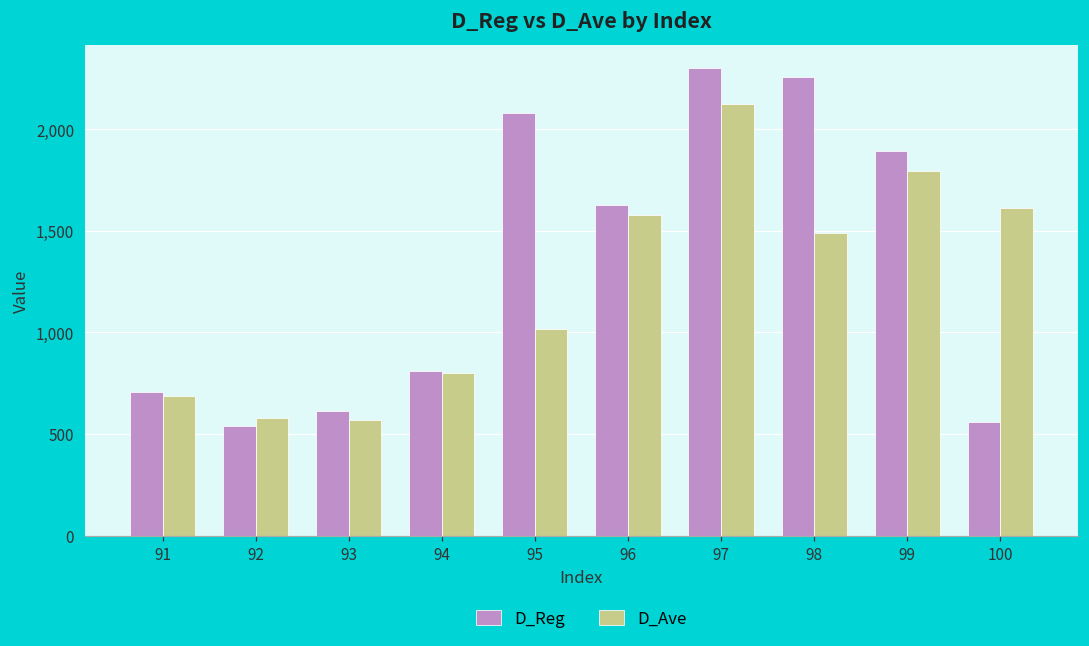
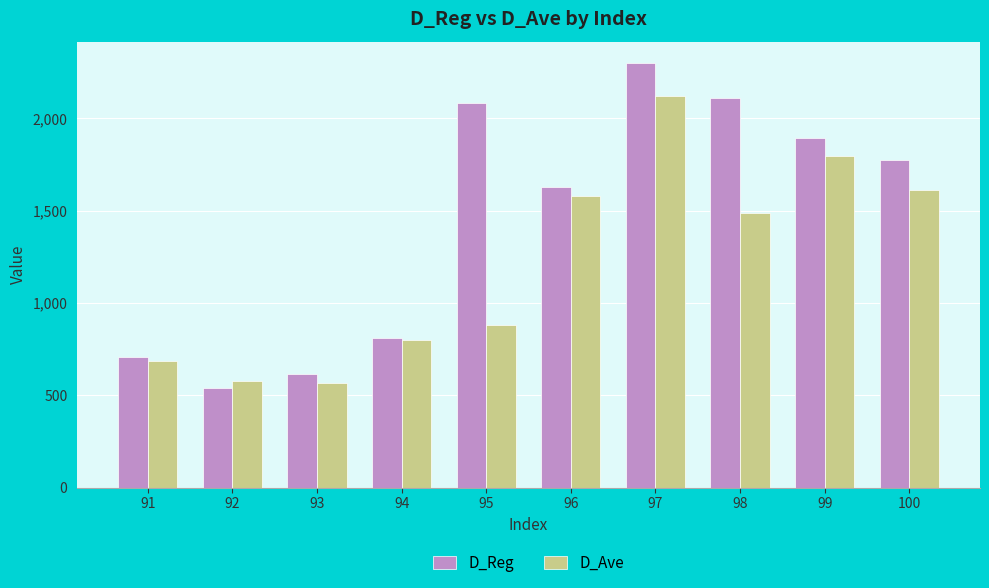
  {
    "D_Reg": {
      "91": "710",
      "92": "540",
      "93": "610",
      "94": "810",
      "95": "2,080",
      "96": "1,630",
      "97": "2,300",
-     "98": "2,260",
+     "98": "2,110",
      "99": "1,900",
-     "100": "560"
+     "100": "1,770"
    },
    "D_Ave": {
      "91": "690",
      "92": "580",
      "93": "570",
      "94": "800",
-     "95": "1,020",
+     "95": "880",
      "96": "1,580",
      "97": "2,120",
      "98": "1,490",
      "99": "1,800",
      "100": "1,610"
    }
  }
